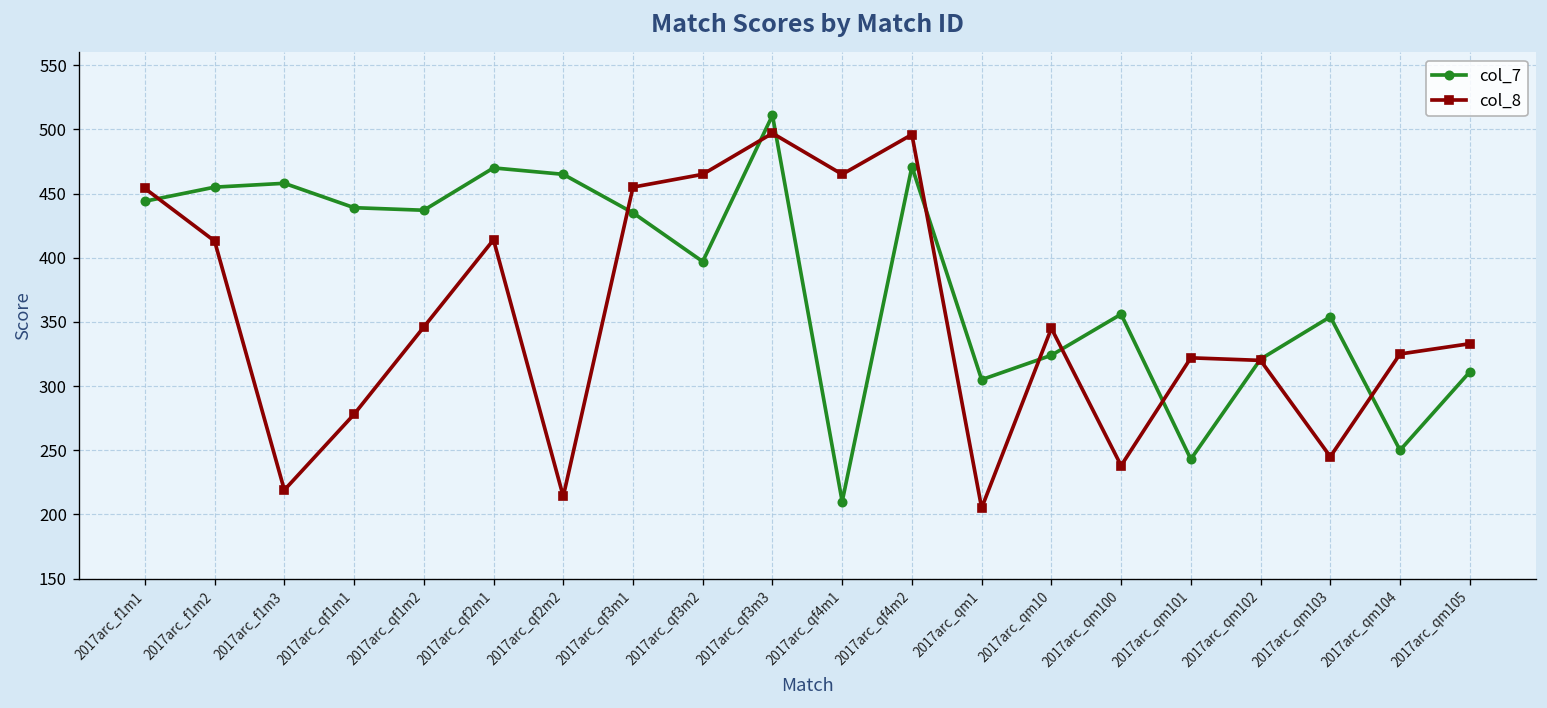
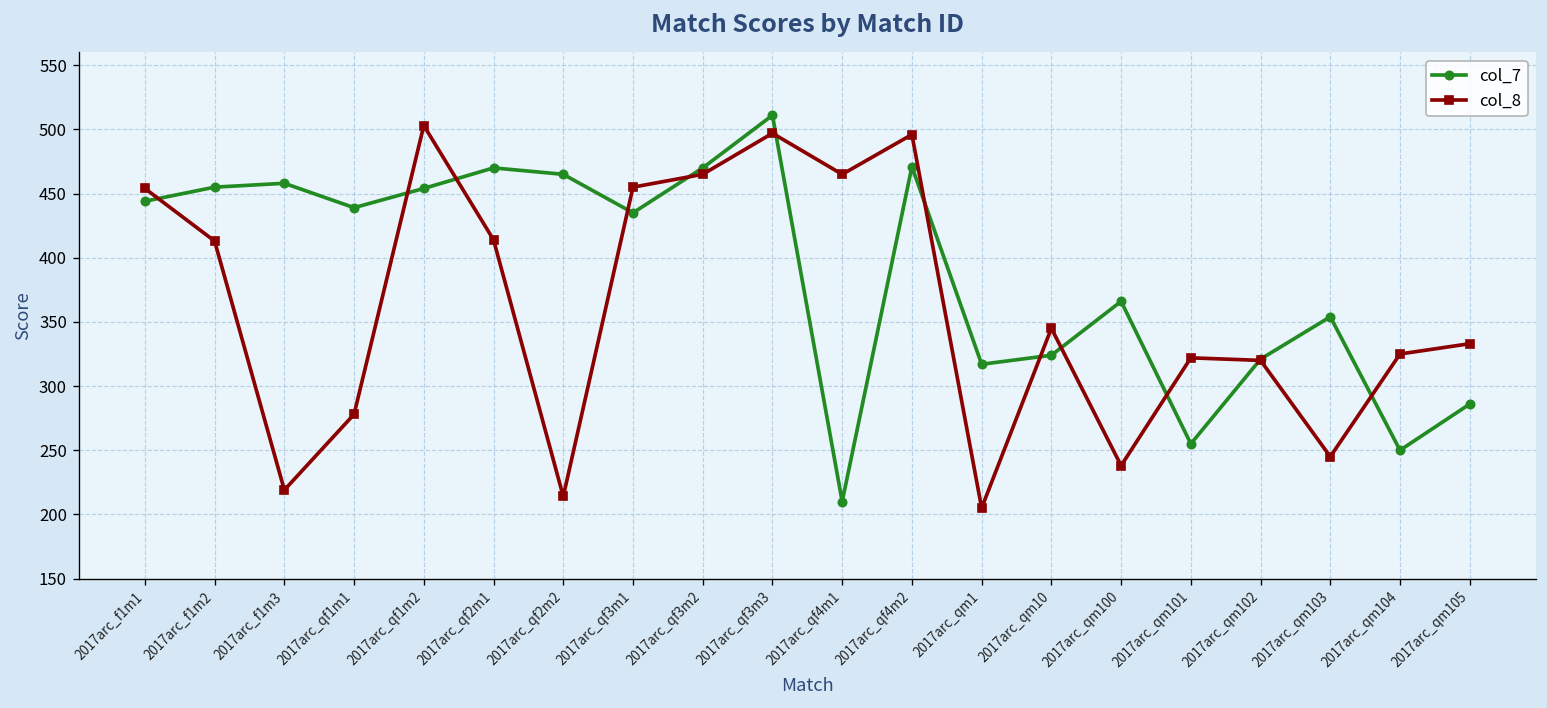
  {
    "col_7": {
      "2017arc_f1m1": 444,
      "2017arc_f1m2": 455,
      "2017arc_f1m3": 458,
      "2017arc_qf1m1": 439,
-     "2017arc_qf1m2": 437,
+     "2017arc_qf1m2": 454,
      "2017arc_qf2m1": 470,
      "2017arc_qf2m2": 465,
      "2017arc_qf3m1": 435,
-     "2017arc_qf3m2": 397,
+     "2017arc_qf3m2": 470,
      "2017arc_qf3m3": 511,
      "2017arc_qf4m1": 210,
      "2017arc_qf4m2": 471,
-     "2017arc_qm1": 305,
+     "2017arc_qm1": 317,
      "2017arc_qm10": 324,
-     "2017arc_qm100": 356,
-     "2017arc_qm101": 243,
+     "2017arc_qm100": 366,
+     "2017arc_qm101": 255,
      "2017arc_qm103": 354,
      "2017arc_qm104": 250,
-     "2017arc_qm105": 311
+     "2017arc_qm105": 286
    },
    "col_8": {
      "2017arc_f1m1": 454,
      "2017arc_f1m2": 413,
      "2017arc_f1m3": 219,
      "2017arc_qf1m1": 278,
-     "2017arc_qf1m2": 346,
+     "2017arc_qf1m2": 503,
      "2017arc_qf2m1": 414,
      "2017arc_qf2m2": 214,
      "2017arc_qf3m1": 455,
      "2017arc_qf3m2": 465,
      "2017arc_qf3m3": 497,
      "2017arc_qf4m1": 465,
      "2017arc_qf4m2": 496,
      "2017arc_qm1": 205,
      "2017arc_qm10": 345,
      "2017arc_qm100": 238,
      "2017arc_qm101": 322,
      "2017arc_qm103": 245,
      "2017arc_qm104": 325,
      "2017arc_qm105": 333
    }
  }
